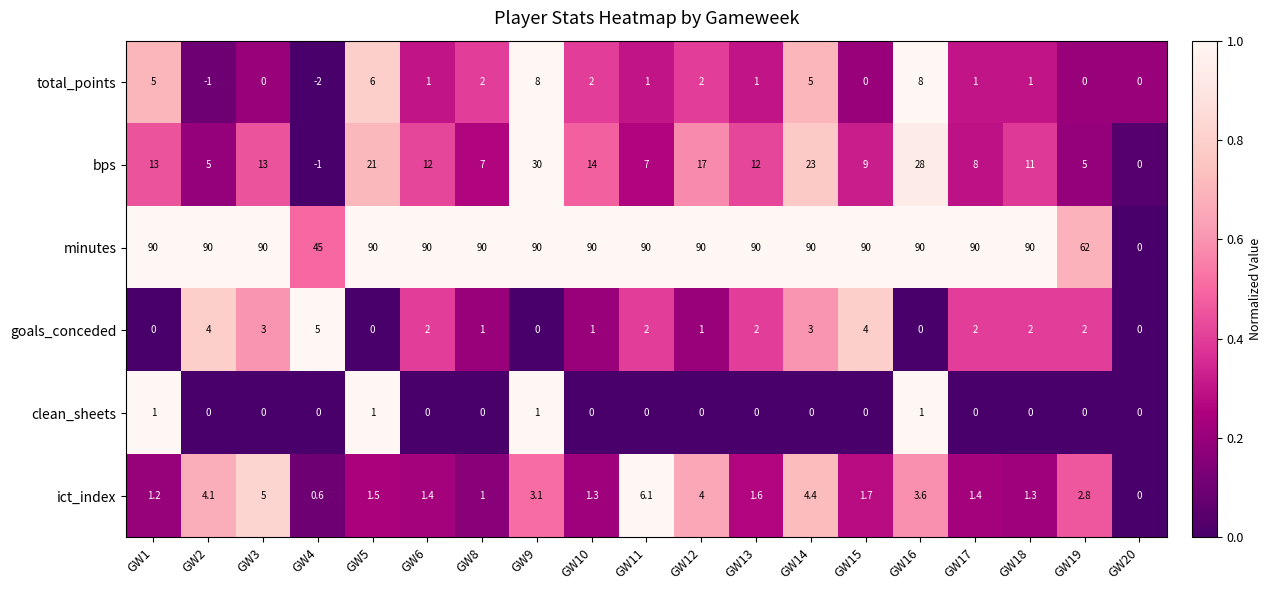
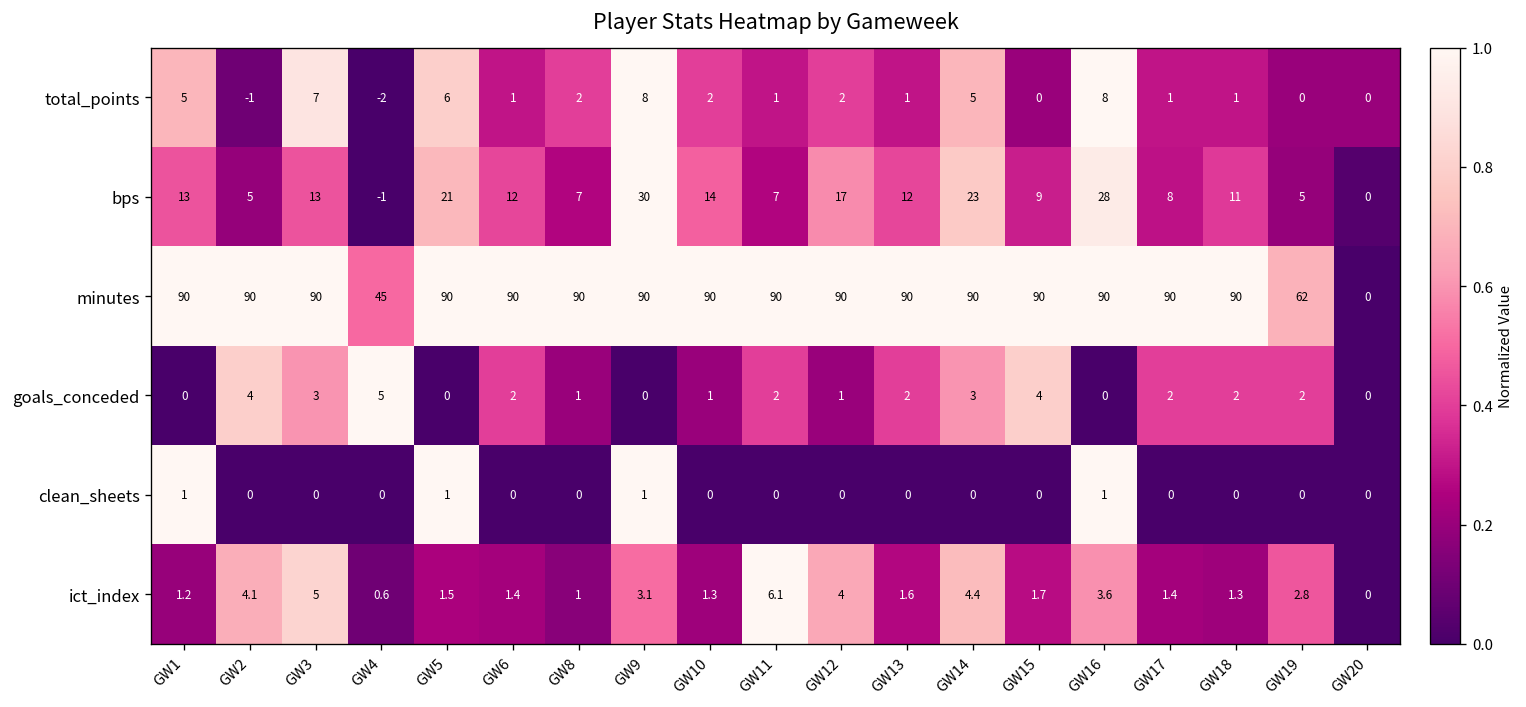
  {
    "total_points": {
      "GW1": 5,
      "GW2": -1,
-     "GW3": 0,
+     "GW3": 7,
      "GW4": -2,
      "GW5": 6,
      "GW6": 1,
      "GW8": 2,
      "GW9": 8,
      "GW10": 2,
      "GW11": 1,
      "GW12": 2,
      "GW13": 1,
      "GW14": 5,
      "GW15": 0,
      "GW16": 8,
      "GW17": 1,
      "GW18": 1,
      "GW19": 0,
      "GW20": 0
    },
    "bps": {
      "GW1": 13,
      "GW2": 5,
      "GW3": 13,
      "GW4": -1,
      "GW5": 21,
      "GW6": 12,
      "GW8": 7,
      "GW9": 30,
      "GW10": 14,
      "GW11": 7,
      "GW12": 17,
      "GW13": 12,
      "GW14": 23,
      "GW15": 9,
      "GW16": 28,
      "GW17": 8,
      "GW18": 11,
      "GW19": 5,
      "GW20": 0
    },
    "minutes": {
      "GW1": 90,
      "GW2": 90,
      "GW3": 90,
      "GW4": 45,
      "GW5": 90,
      "GW6": 90,
      "GW8": 90,
      "GW9": 90,
      "GW10": 90,
      "GW11": 90,
      "GW12": 90,
      "GW13": 90,
      "GW14": 90,
      "GW15": 90,
      "GW16": 90,
      "GW17": 90,
      "GW18": 90,
      "GW19": 62,
      "GW20": 0
    },
    "goals_conceded": {
      "GW1": 0,
      "GW2": 4,
      "GW3": 3,
      "GW4": 5,
      "GW5": 0,
      "GW6": 2,
      "GW8": 1,
      "GW9": 0,
      "GW10": 1,
      "GW11": 2,
      "GW12": 1,
      "GW13": 2,
      "GW14": 3,
      "GW15": 4,
      "GW16": 0,
      "GW17": 2,
      "GW18": 2,
      "GW19": 2,
      "GW20": 0
    },
    "clean_sheets": {
      "GW1": 1,
      "GW2": 0,
      "GW3": 0,
      "GW4": 0,
      "GW5": 1,
      "GW6": 0,
      "GW8": 0,
      "GW9": 1,
      "GW10": 0,
      "GW11": 0,
      "GW12": 0,
      "GW13": 0,
      "GW14": 0,
      "GW15": 0,
      "GW16": 1,
      "GW17": 0,
      "GW18": 0,
      "GW19": 0,
      "GW20": 0
    },
    "ict_index": {
      "GW1": 1.2,
      "GW2": 4.1,
      "GW3": 5,
      "GW4": 0.6,
      "GW5": 1.5,
      "GW6": 1.4,
      "GW8": 1,
      "GW9": 3.1,
      "GW10": 1.3,
      "GW11": 6.1,
      "GW12": 4,
      "GW13": 1.6,
      "GW14": 4.4,
      "GW15": 1.7,
      "GW16": 3.6,
      "GW17": 1.4,
      "GW18": 1.3,
      "GW19": 2.8,
      "GW20": 0
    }
  }
